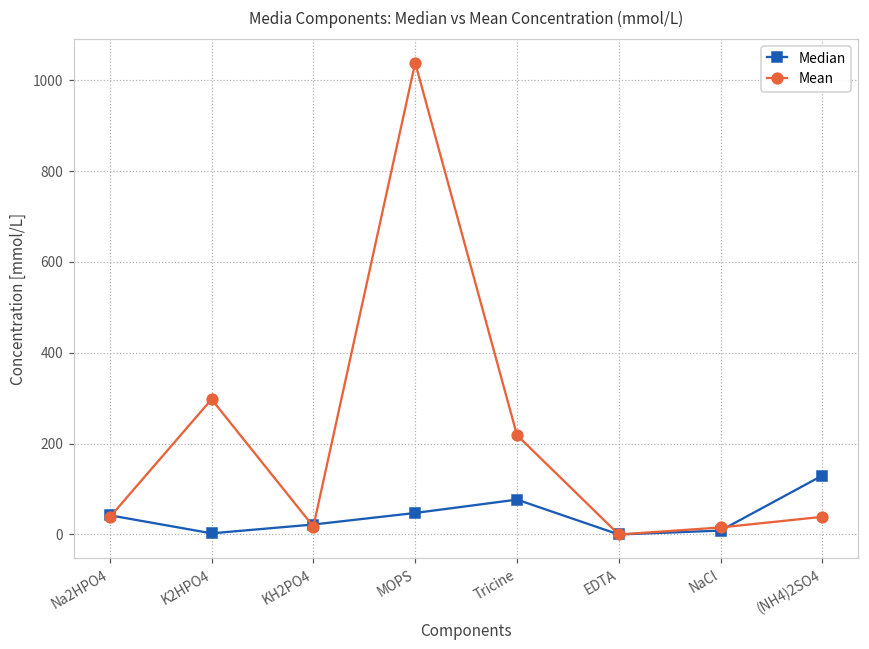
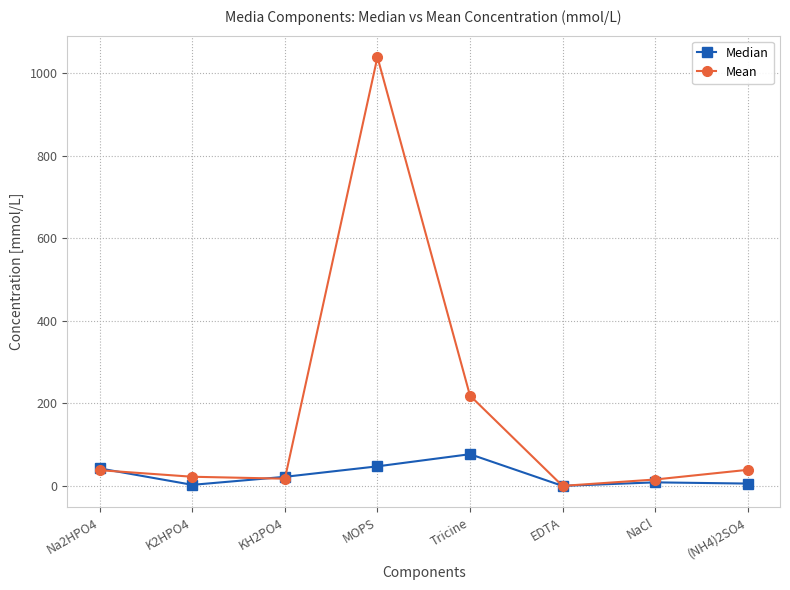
  {
    "Median": {
      "K2HPO4": 0,
      "MOPS": 50,
      "Tricine": 80,
      "NaCl": 10,
-     "(NH4)2SO4": 130
+     "(NH4)2SO4": 10
    },
    "Mean": {
-     "K2HPO4": 300,
+     "K2HPO4": 20,
      "MOPS": 1040,
      "Tricine": 220,
      "NaCl": 20,
      "(NH4)2SO4": 40
    }
  }
